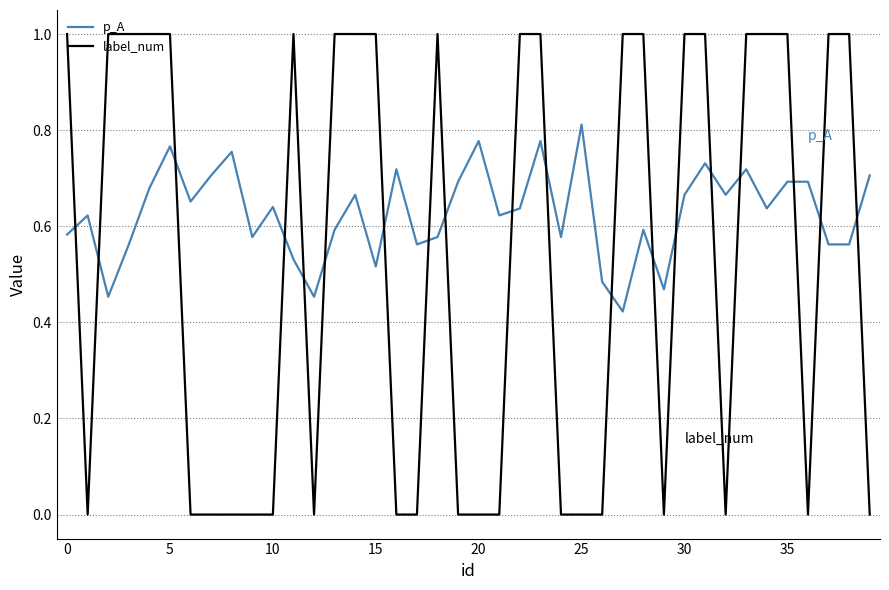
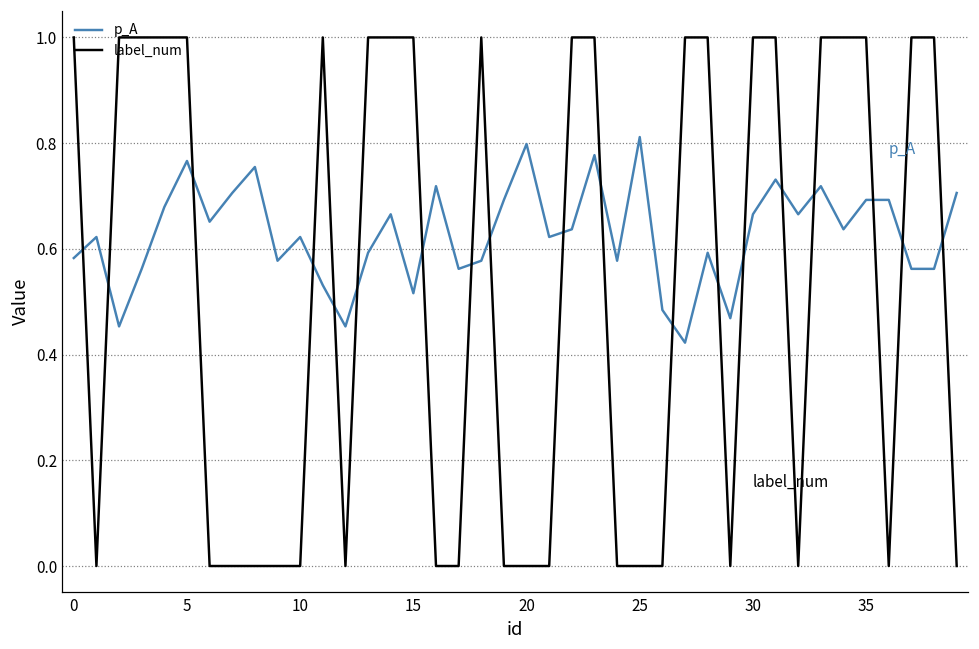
  {
    "p_A": {
      "0": 0.58,
      "5": 0.77,
-     "10": 0.64,
+     "10": 0.62,
      "15": 0.52,
-     "20": 0.78,
+     "20": 0.80,
      "25": 0.81,
      "30": 0.67,
      "35": 0.69
    },
    "label_num": {
      "0": 1.00,
      "5": 1.00,
      "10": 0.00,
      "15": 1.00,
      "20": 0.00,
      "25": 0.00,
      "30": 1.00,
      "35": 1.00
    }
  }
